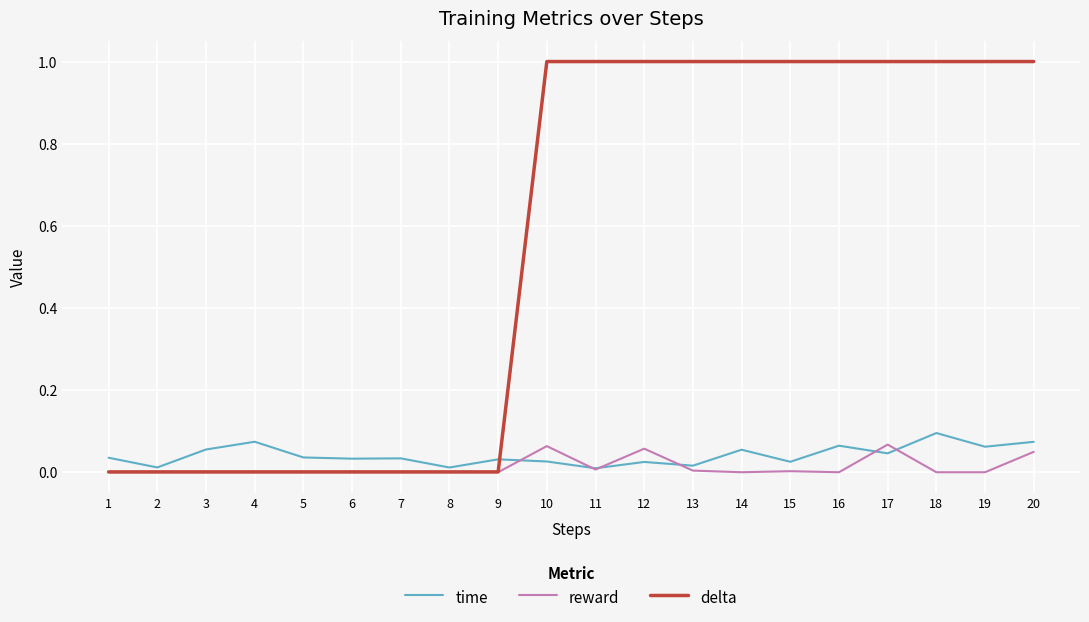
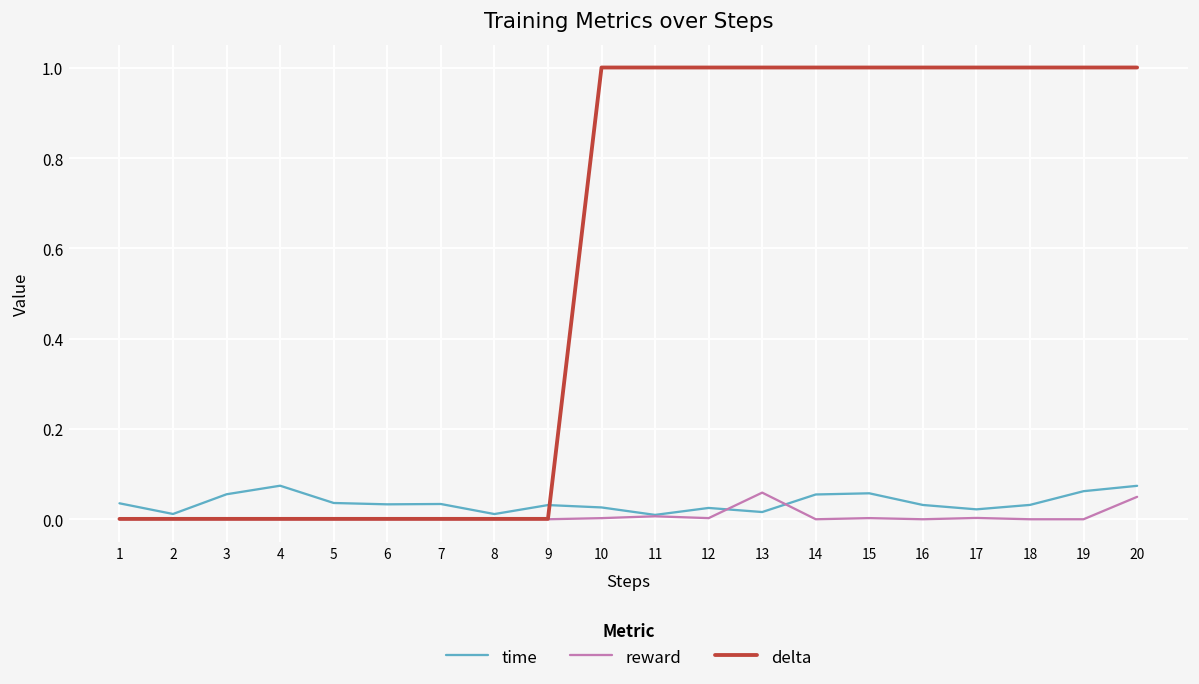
  {
    "time": {
      "1": 0.04,
      "2": 0.01,
      "3": 0.06,
      "4": 0.07,
      "5": 0.04,
      "6": 0.03,
      "7": 0.03,
      "8": 0.01,
      "9": 0.03,
      "10": 0.03,
      "12": 0.03,
      "13": 0.02,
      "14": 0.05,
-     "15": 0.03,
-     "16": 0.06,
-     "17": 0.05,
-     "18": 0.10,
+     "15": 0.06,
+     "16": 0.03,
+     "17": 0.02,
+     "18": 0.03,
      "19": 0.06,
      "20": 0.07
    },
    "reward": {
-     "10": 0.06,
-     "12": 0.06,
-     "13": 0.00,
+     "10": 0.00,
+     "12": 0.00,
+     "13": 0.06,
      "14": 0.00,
      "15": 0.00,
      "16": 0.00,
-     "17": 0.07,
+     "17": 0.00,
      "18": 0.00,
      "19": 0.00,
      "20": 0.05
    },
    "delta": {
      "10": 1.00,
      "11": 1.00,
      "12": 1.00,
      "13": 1.00,
      "14": 1.00,
      "15": 1.00,
      "16": 1.00,
      "17": 1.00,
      "18": 1.00,
      "19": 1.00,
      "20": 1.00
    }
  }
